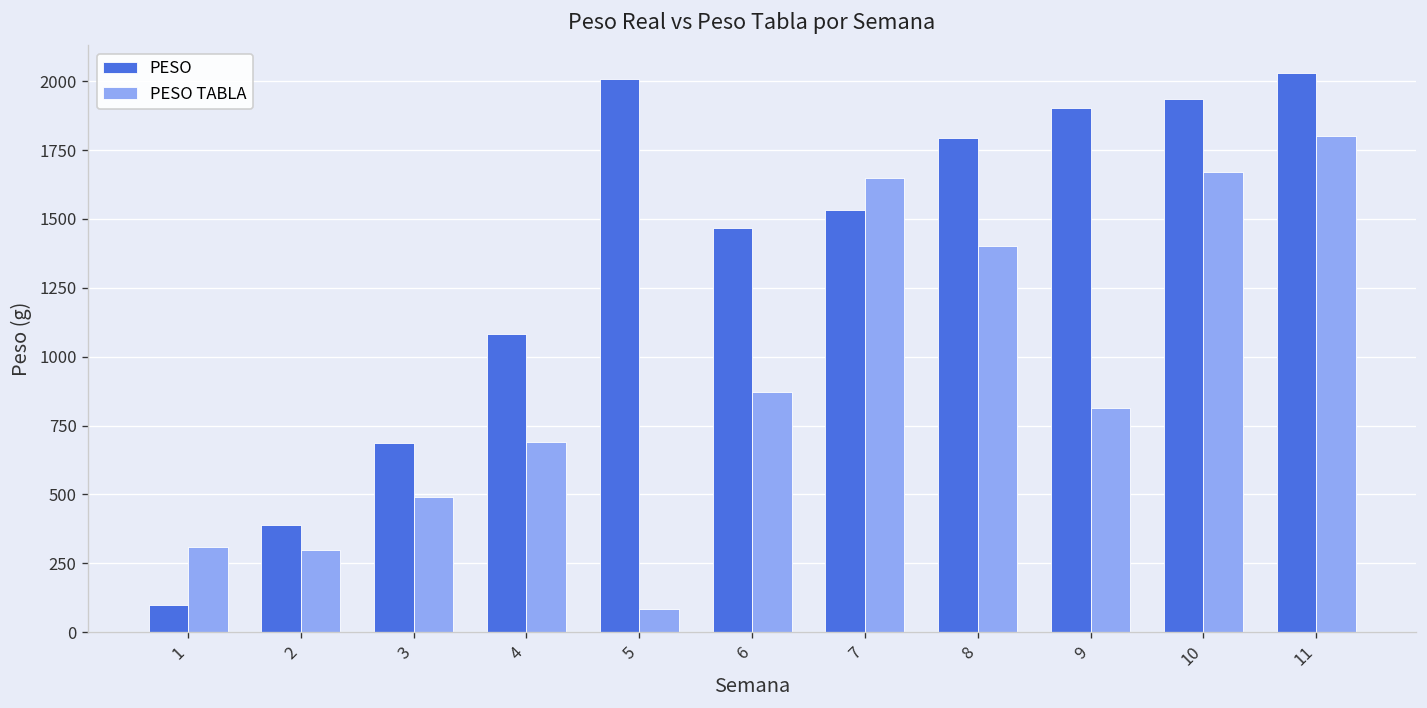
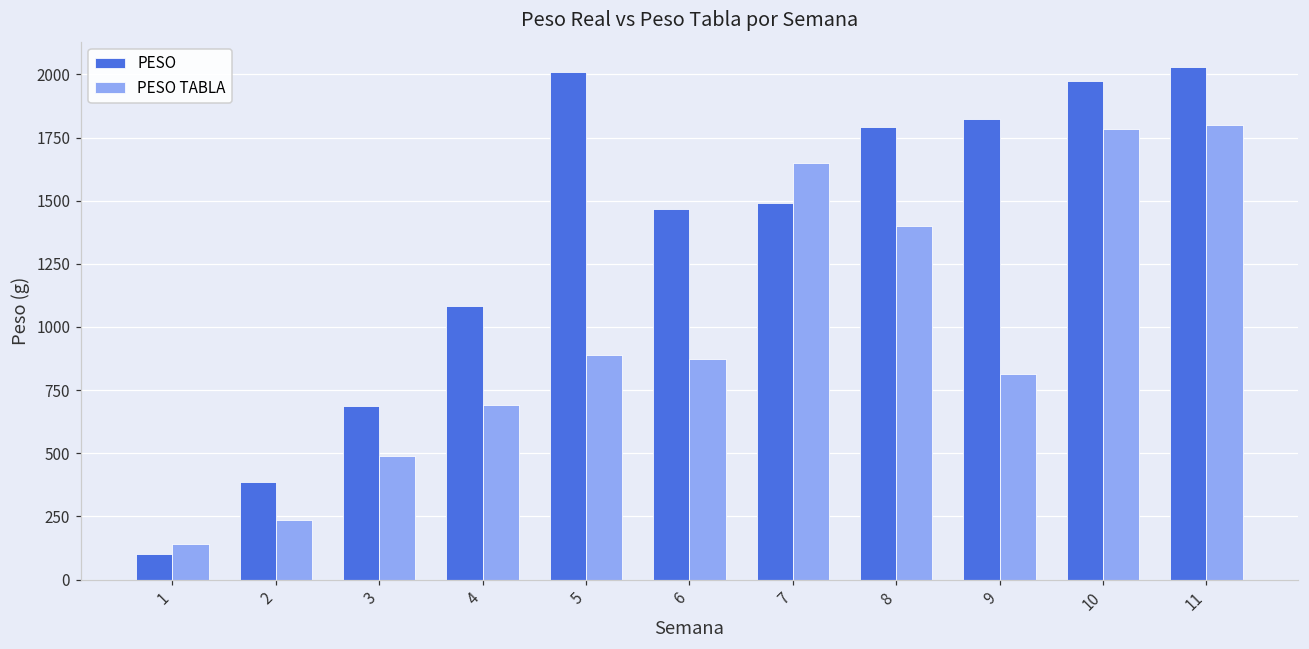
  {
    "PESO": {
      "1": 100,
      "2": 390,
      "3": 690,
      "4": 1080,
      "5": 2010,
      "6": 1470,
-     "7": 1530,
+     "7": 1490,
      "8": 1790,
-     "9": 1900,
-     "10": 1940,
+     "9": 1820,
+     "10": 1970,
      "11": 2030
    },
    "PESO TABLA": {
-     "1": 310,
-     "2": 300,
+     "1": 140,
+     "2": 230,
      "3": 490,
      "4": 690,
-     "5": 80,
+     "5": 890,
      "6": 870,
      "7": 1650,
      "8": 1400,
      "9": 810,
-     "10": 1670,
+     "10": 1790,
      "11": 1800
    }
  }
